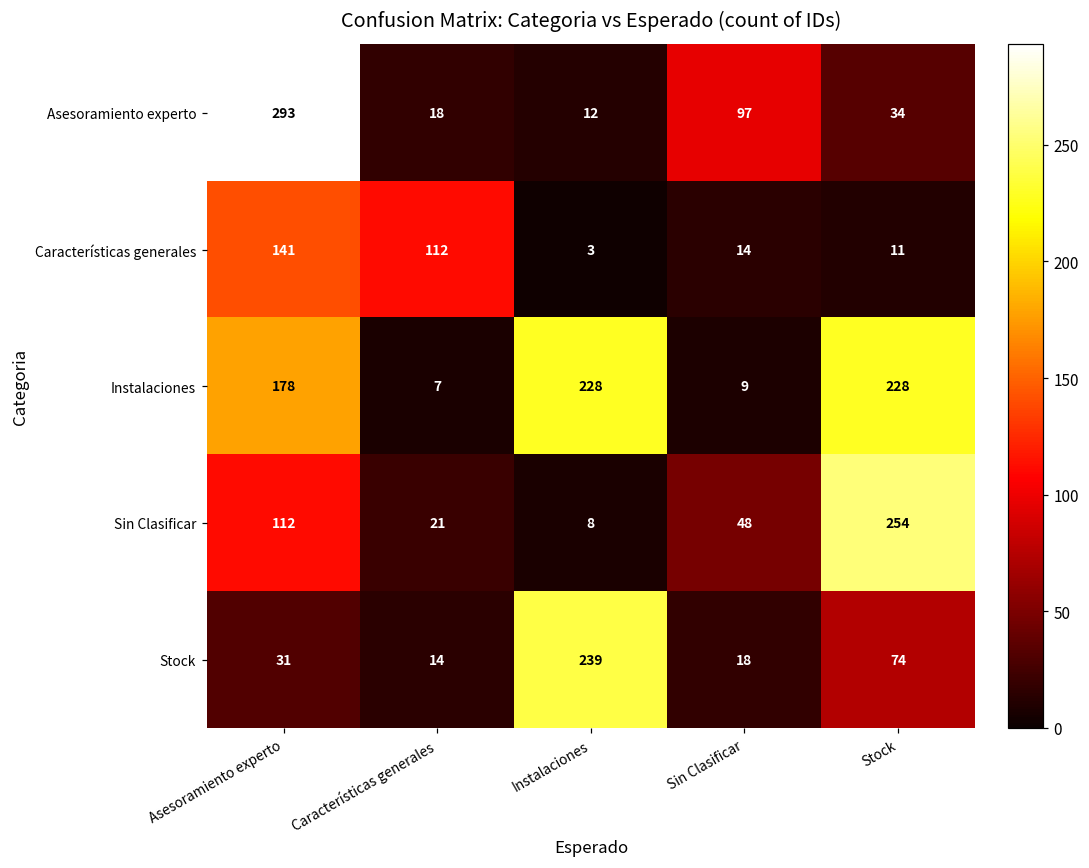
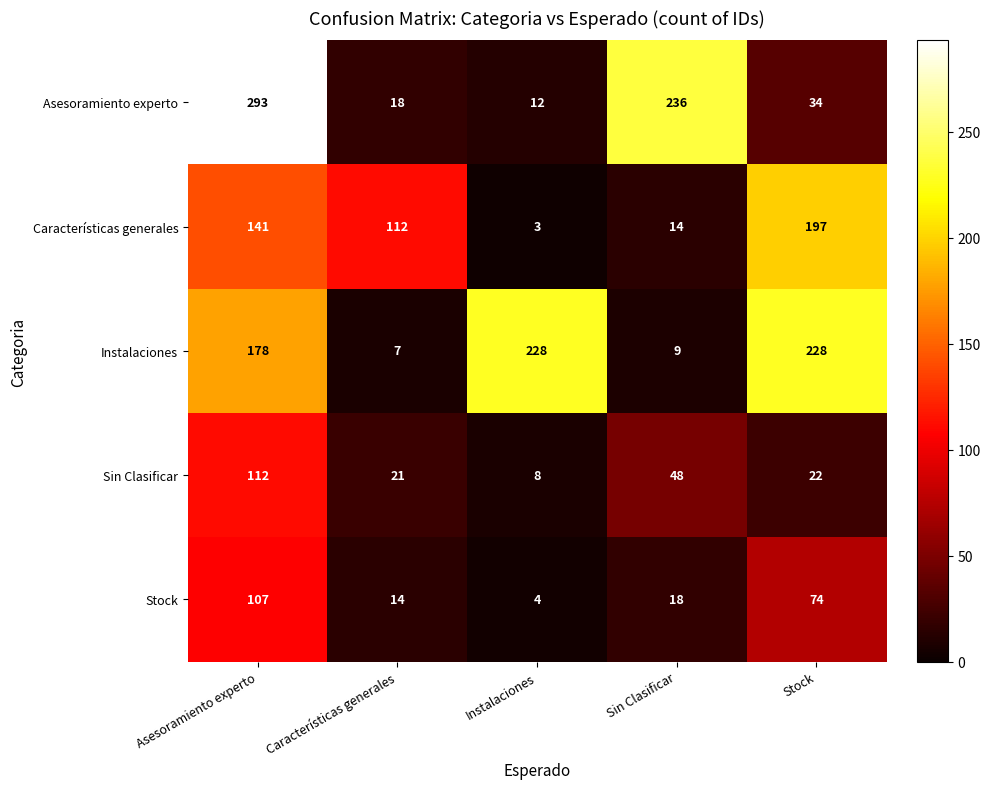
  {
    "Asesoramiento experto": {
      "Asesoramiento experto": 293,
      "Características generales": 18,
      "Instalaciones": 12,
-     "Sin Clasificar": 97,
+     "Sin Clasificar": 236,
      "Stock": 34
    },
    "Características generales": {
      "Asesoramiento experto": 141,
      "Características generales": 112,
      "Instalaciones": 3,
      "Sin Clasificar": 14,
-     "Stock": 11
+     "Stock": 197
    },
    "Instalaciones": {
      "Asesoramiento experto": 178,
      "Características generales": 7,
      "Instalaciones": 228,
      "Sin Clasificar": 9,
      "Stock": 228
    },
    "Sin Clasificar": {
      "Asesoramiento experto": 112,
      "Características generales": 21,
      "Instalaciones": 8,
      "Sin Clasificar": 48,
-     "Stock": 254
+     "Stock": 22
    },
    "Stock": {
-     "Asesoramiento experto": 31,
+     "Asesoramiento experto": 107,
      "Características generales": 14,
-     "Instalaciones": 239,
+     "Instalaciones": 4,
      "Sin Clasificar": 18,
      "Stock": 74
    }
  }
